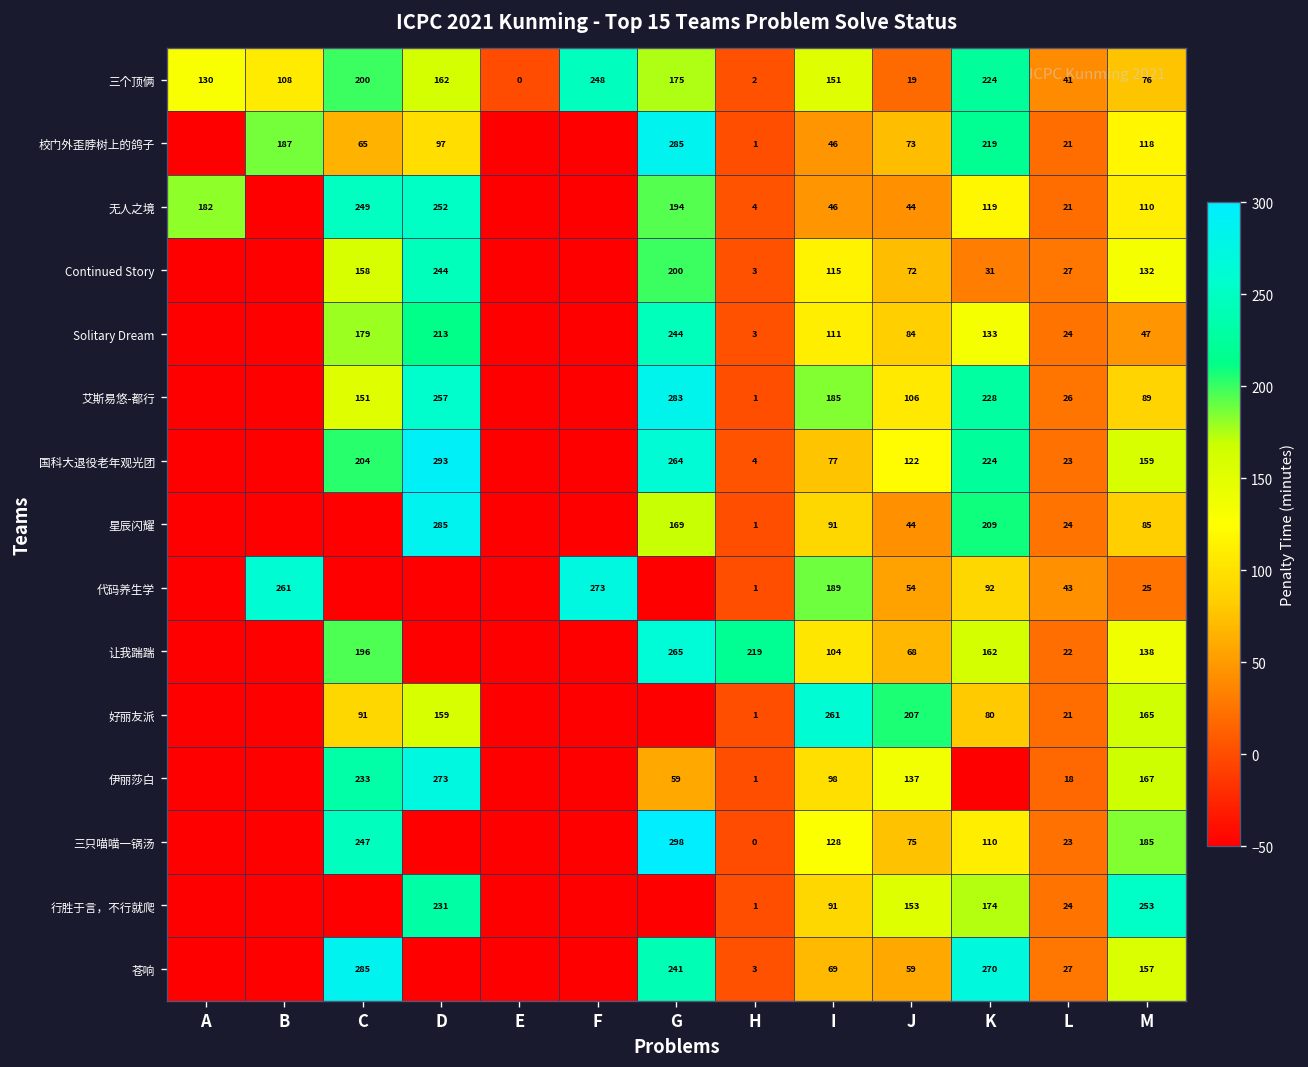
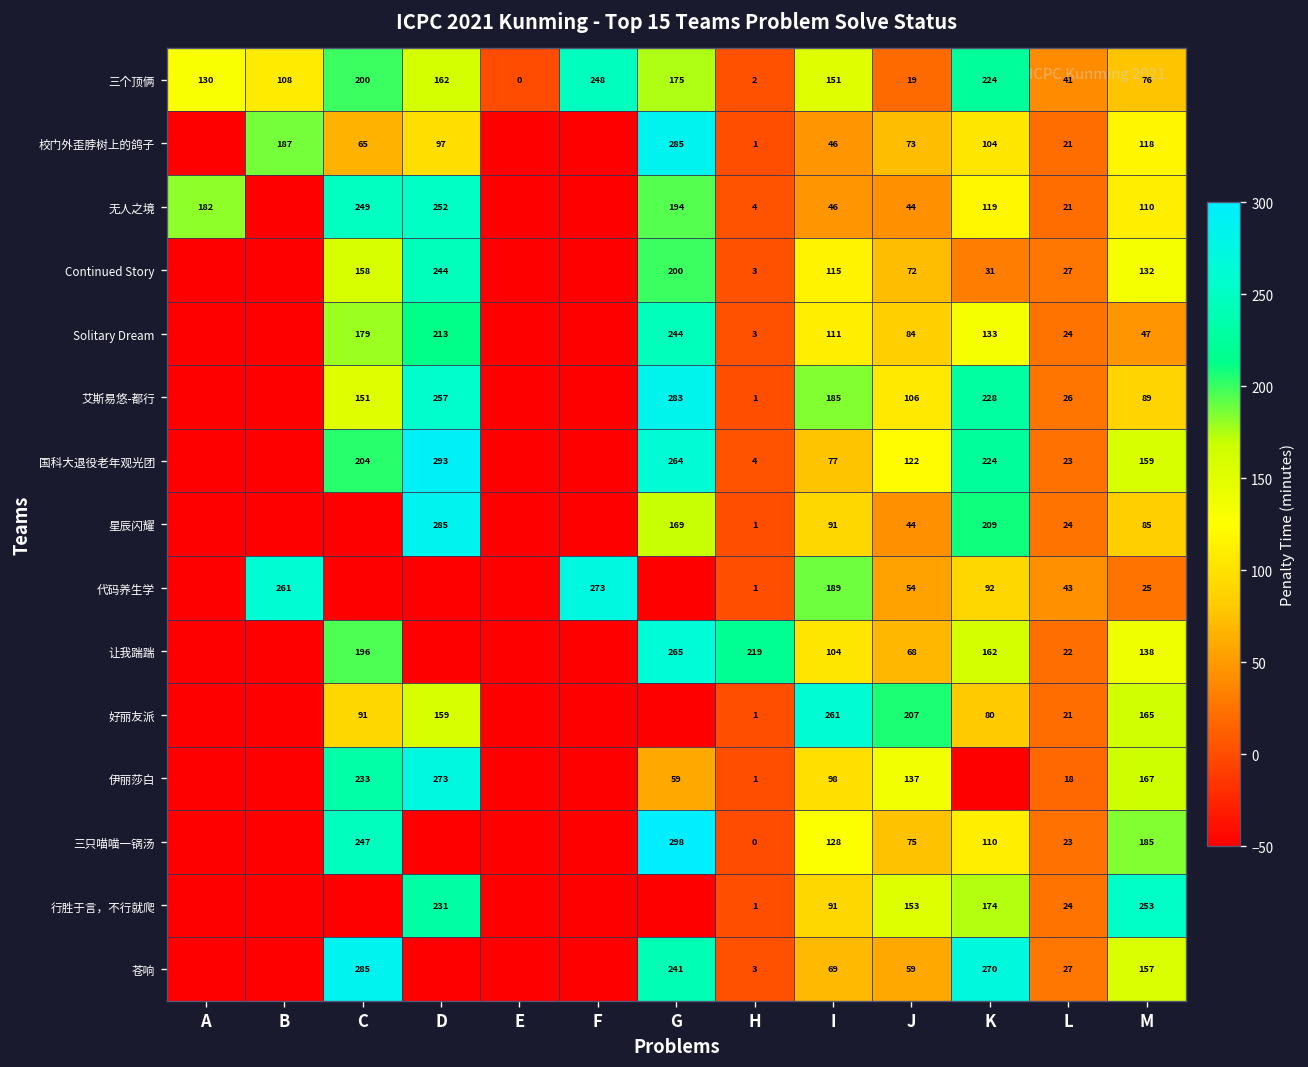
  {
    "三个顶俩": {
      "A": 130,
      "B": 108,
      "C": 200,
      "D": 162,
      "E": 0,
      "F": 248,
      "G": 175,
      "H": 2,
      "I": 151,
      "J": 19,
      "K": 224,
      "L": 2021
    },
    "校门外歪脖树上的鸽子": {
      "B": 187,
      "C": 65,
      "D": 97,
      "G": 285,
      "H": 1,
      "I": 46,
      "J": 73,
-     "K": 219,
+     "K": 104,
      "L": 21,
      "M": 118
    },
    "无人之境": {
      "A": 182,
      "C": 249,
      "D": 252,
      "G": 194,
      "H": 4,
      "I": 46,
      "J": 44,
      "K": 119,
      "L": 21,
      "M": 110
    },
    "Continued Story": {
      "C": 158,
      "D": 244,
      "G": 200,
      "H": 3,
      "I": 115,
      "J": 72,
      "K": 31,
      "L": 27,
      "M": 132
    },
    "Solitary Dream": {
      "C": 179,
      "D": 213,
      "G": 244,
      "H": 3,
      "I": 111,
      "J": 84,
      "K": 133,
      "L": 24,
      "M": 47
    },
    "艾斯易悠-都行": {
      "C": 151,
      "D": 257,
      "G": 283,
      "H": 1,
      "I": 185,
      "J": 106,
      "K": 228,
      "L": 26,
      "M": 89
    },
    "国科大退役老年观光团": {
      "C": 204,
      "D": 293,
      "G": 264,
      "H": 4,
      "I": 77,
      "J": 122,
      "K": 224,
      "L": 23,
      "M": 159
    },
    "星辰闪耀": {
      "D": 285,
      "G": 169,
      "H": 1,
      "I": 91,
      "J": 44,
      "K": 209,
      "L": 24,
      "M": 85
    },
    "代码养生学": {
      "B": 261,
      "F": 273,
      "H": 1,
      "I": 189,
      "J": 54,
      "K": 92,
      "L": 43,
      "M": 25
    },
    "让我踹踹": {
      "C": 196,
      "G": 265,
      "H": 219,
      "I": 104,
      "J": 68,
      "K": 162,
      "L": 22,
      "M": 138
    },
    "好丽友派": {
      "C": 91,
      "D": 159,
      "H": 1,
      "I": 261,
      "J": 207,
      "K": 80,
      "L": 21,
      "M": 165
    },
    "伊丽莎白": {
      "C": 233,
      "D": 273,
      "G": 59,
      "H": 1,
      "I": 98,
      "J": 137,
      "L": 18,
      "M": 167
    },
    "三只喵喵一锅汤": {
      "C": 247,
      "G": 298,
      "H": 0,
      "I": 128,
      "J": 75,
      "K": 110,
      "L": 23,
      "M": 185
    },
    "行胜于言，不行就爬": {
      "D": 231,
      "H": 1,
      "I": 91,
      "J": 153,
      "K": 174,
      "L": 24,
      "M": 253
    },
    "苍响": {
      "C": 285,
      "G": 241,
      "H": 3,
      "I": 69,
      "J": 59,
      "K": 270,
      "L": 27,
      "M": 157
    }
  }
